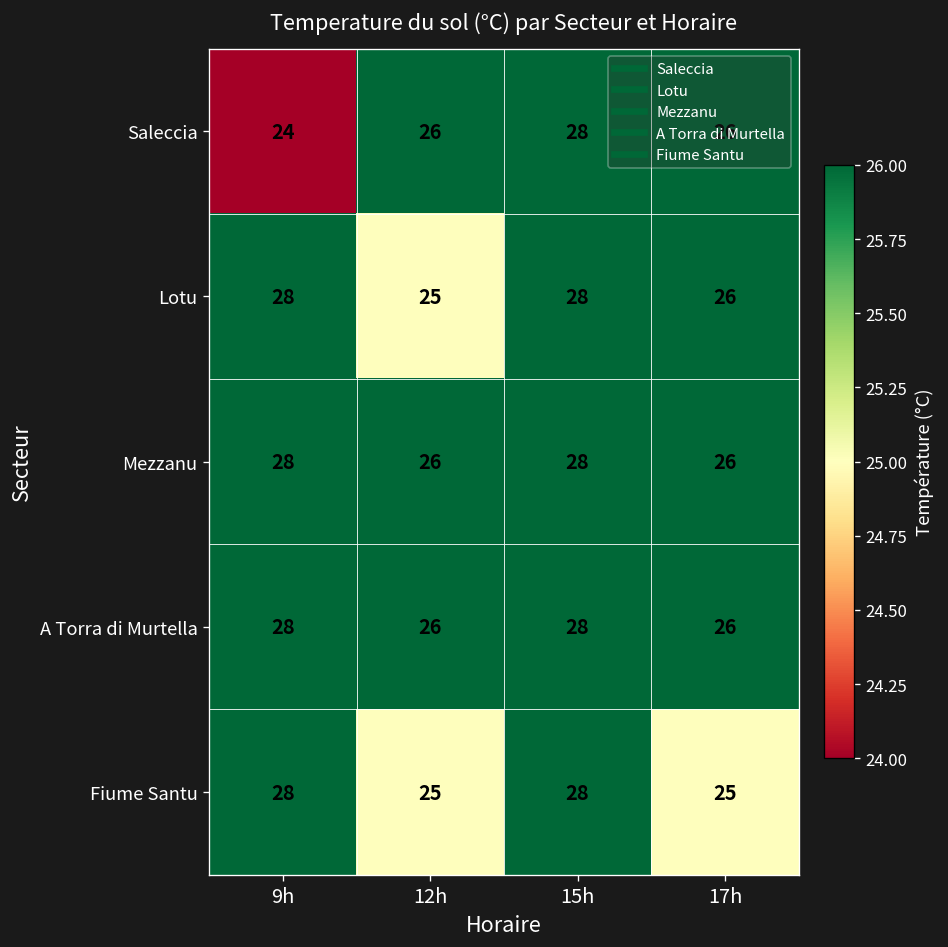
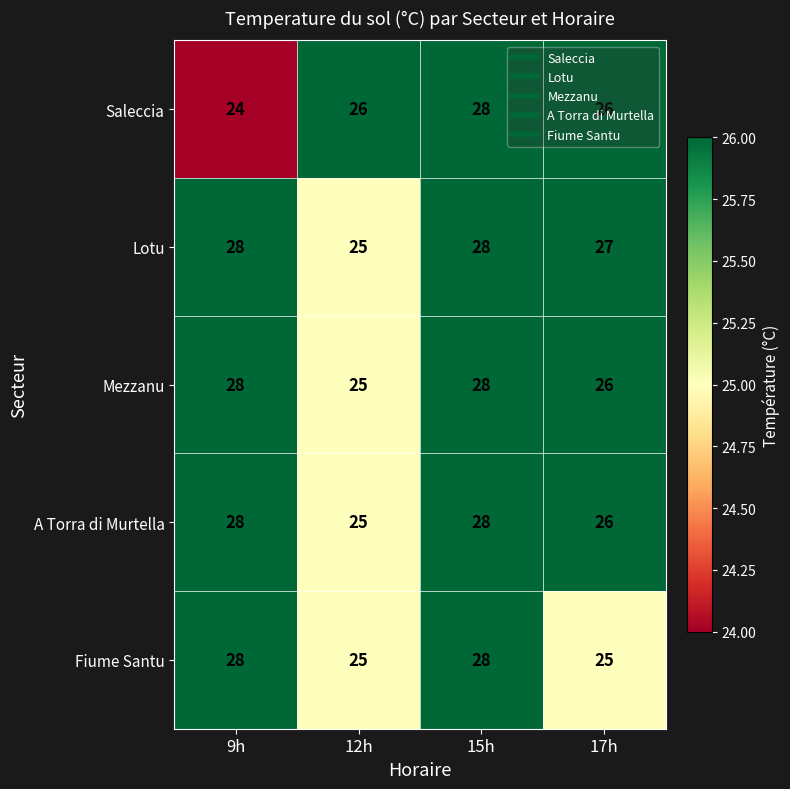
  {
    "Saleccia": {
      "9h": 24,
      "12h": 26,
      "15h": 28
    },
    "Lotu": {
      "9h": 28,
      "12h": 25,
      "15h": 28,
-     "17h": 26
+     "17h": 27
    },
    "Mezzanu": {
      "9h": 28,
-     "12h": 26,
+     "12h": 25,
      "15h": 28,
      "17h": 26
    },
    "A Torra di Murtella": {
      "9h": 28,
-     "12h": 26,
+     "12h": 25,
      "15h": 28,
      "17h": 26
    },
    "Fiume Santu": {
      "9h": 28,
      "12h": 25,
      "15h": 28,
      "17h": 25
    }
  }
